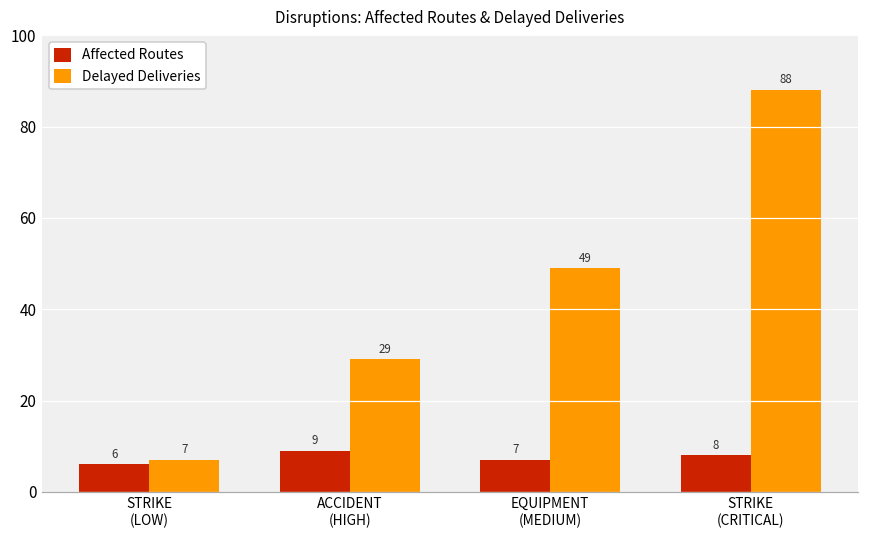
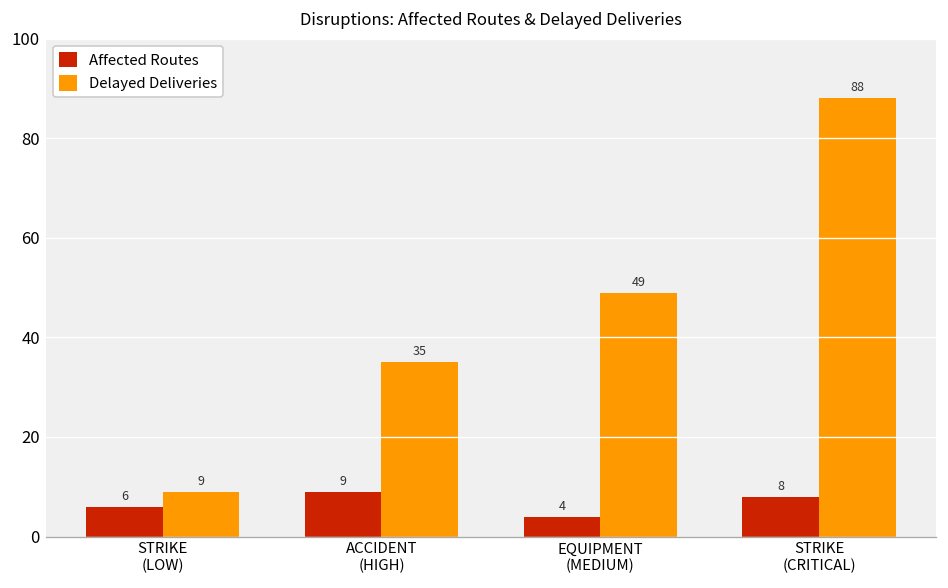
  {
    "Affected Routes": {
      "STRIKE (LOW)": 6,
      "ACCIDENT (HIGH)": 9,
-     "EQUIPMENT (MEDIUM)": 7,
+     "EQUIPMENT (MEDIUM)": 4,
      "STRIKE (CRITICAL)": 8
    },
    "Delayed Deliveries": {
-     "STRIKE (LOW)": 7,
-     "ACCIDENT (HIGH)": 29,
+     "STRIKE (LOW)": 9,
+     "ACCIDENT (HIGH)": 35,
      "EQUIPMENT (MEDIUM)": 49,
      "STRIKE (CRITICAL)": 88
    }
  }
